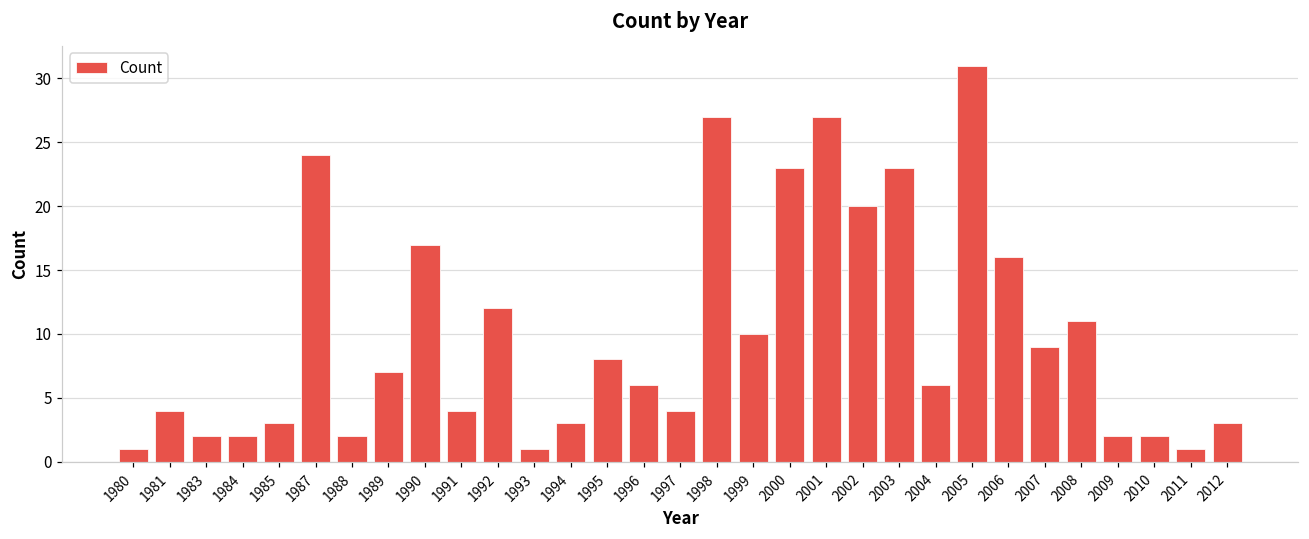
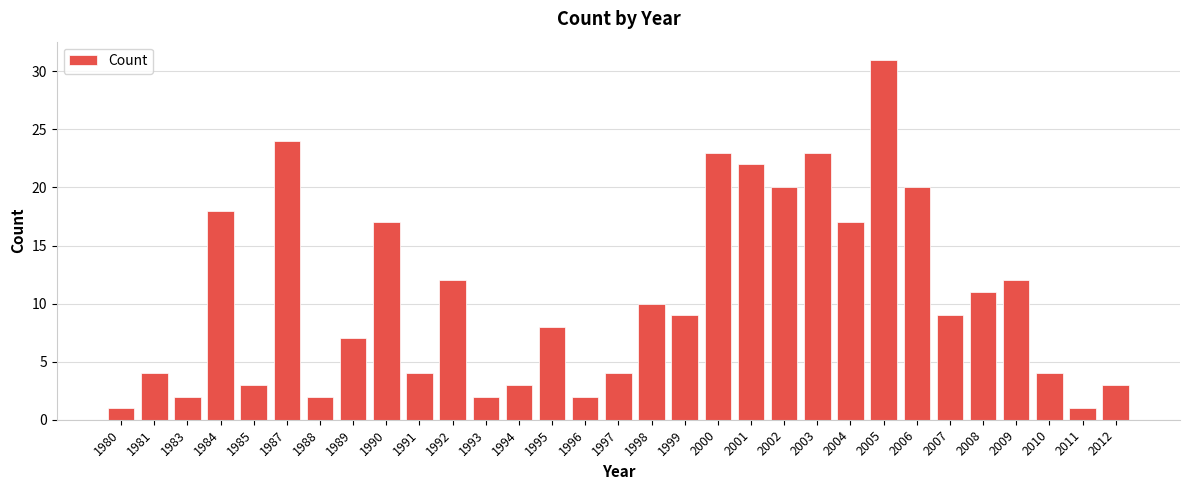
  {
    "1980": 1,
    "1981": 4,
    "1983": 2,
-   "1984": 2,
+   "1984": 18,
    "1985": 3,
    "1987": 24,
    "1988": 2,
    "1989": 7,
    "1990": 17,
    "1991": 4,
    "1992": 12,
-   "1993": 1,
+   "1993": 2,
    "1994": 3,
    "1995": 8,
-   "1996": 6,
+   "1996": 2,
    "1997": 4,
-   "1998": 27,
-   "1999": 10,
+   "1998": 10,
+   "1999": 9,
    "2000": 23,
-   "2001": 27,
+   "2001": 22,
    "2002": 20,
    "2003": 23,
-   "2004": 6,
+   "2004": 17,
    "2005": 31,
-   "2006": 16,
+   "2006": 20,
    "2007": 9,
    "2008": 11,
-   "2009": 2,
-   "2010": 2,
+   "2009": 12,
+   "2010": 4,
    "2011": 1,
    "2012": 3
  }
